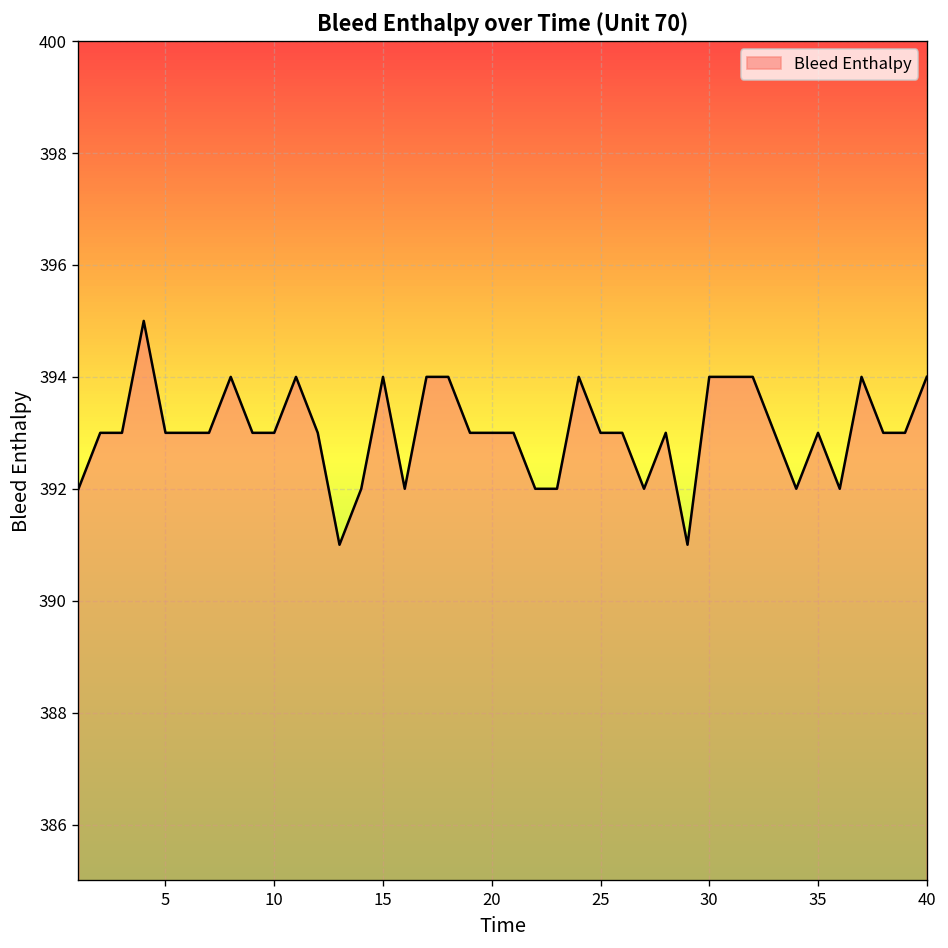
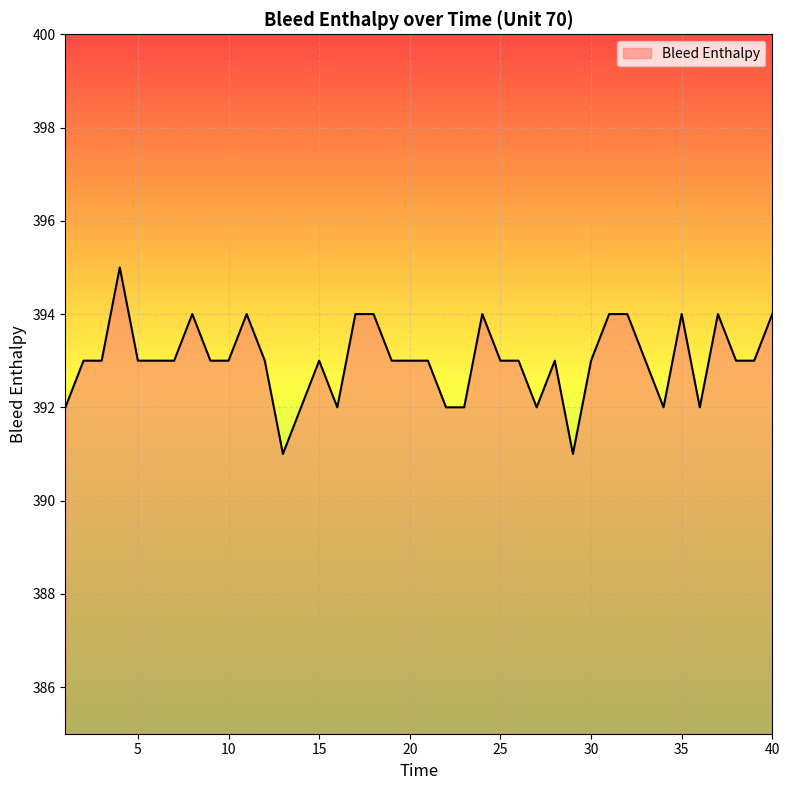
  {
    "5": 393,
    "10": 393,
-   "15": 394,
+   "15": 393,
    "20": 393,
    "25": 393,
-   "30": 394,
-   "35": 393,
+   "30": 393,
+   "35": 394,
    "40": 394
  }
